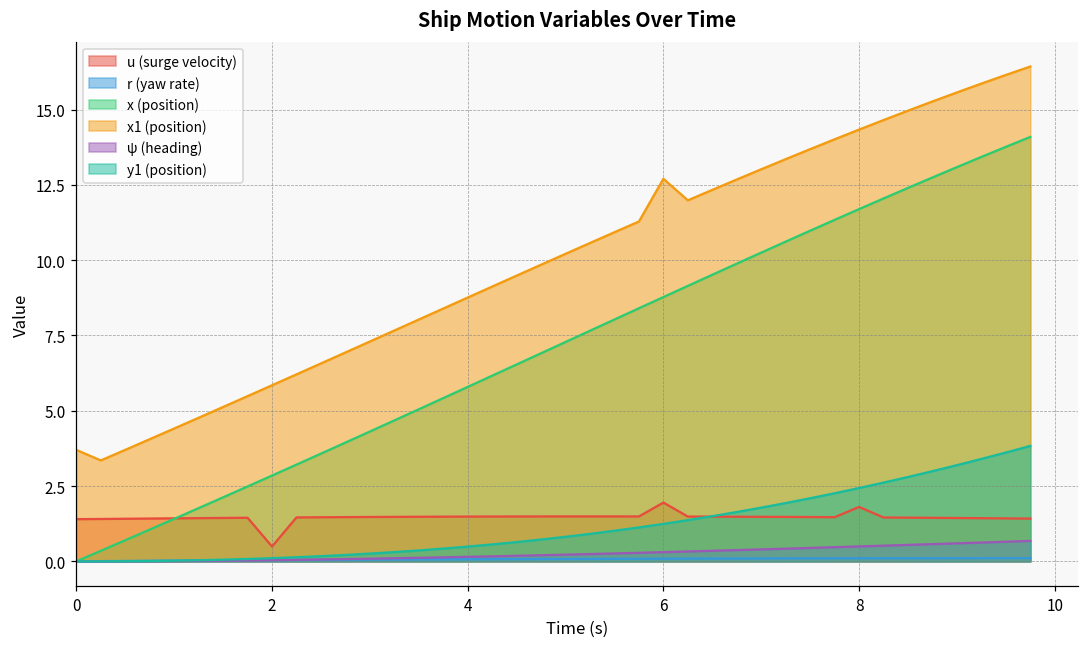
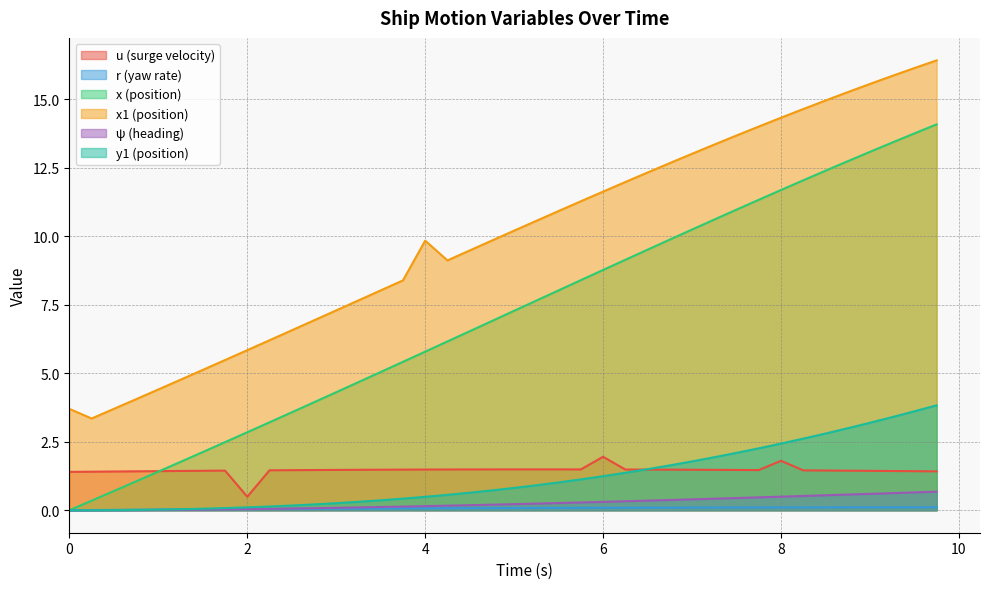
  {
    "u (surge velocity)": {
      "0": 1.4,
      "2": 0.5,
      "4": 1.5,
      "6": 2.0,
      "8": 1.8
    },
    "x1 (position)": {
      "0": 3.7,
      "2": 5.8,
-     "4": 8.8,
-     "6": 12.7,
+     "4": 9.8,
+     "6": 11.6,
      "8": 14.3
    },
    "ψ (heading)": {
      "6": 0.3,
      "8": 0.5
    }
  }
